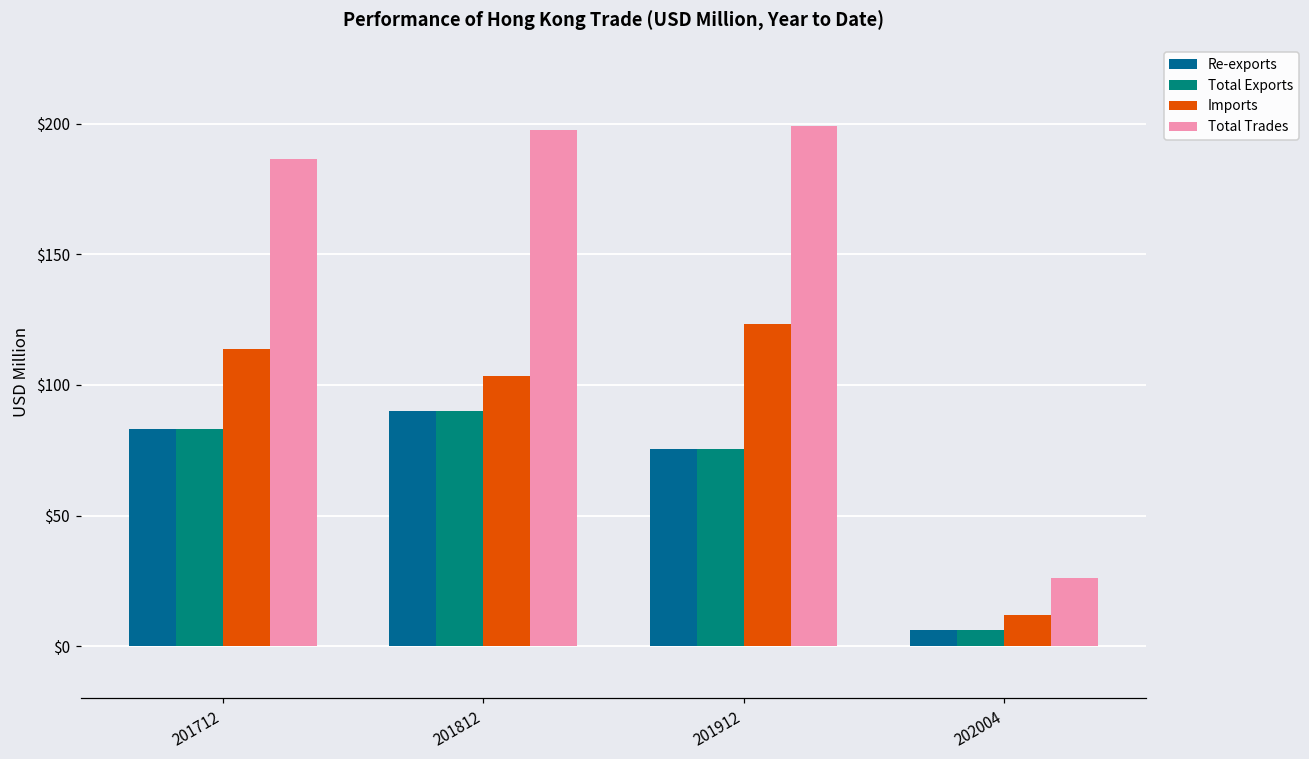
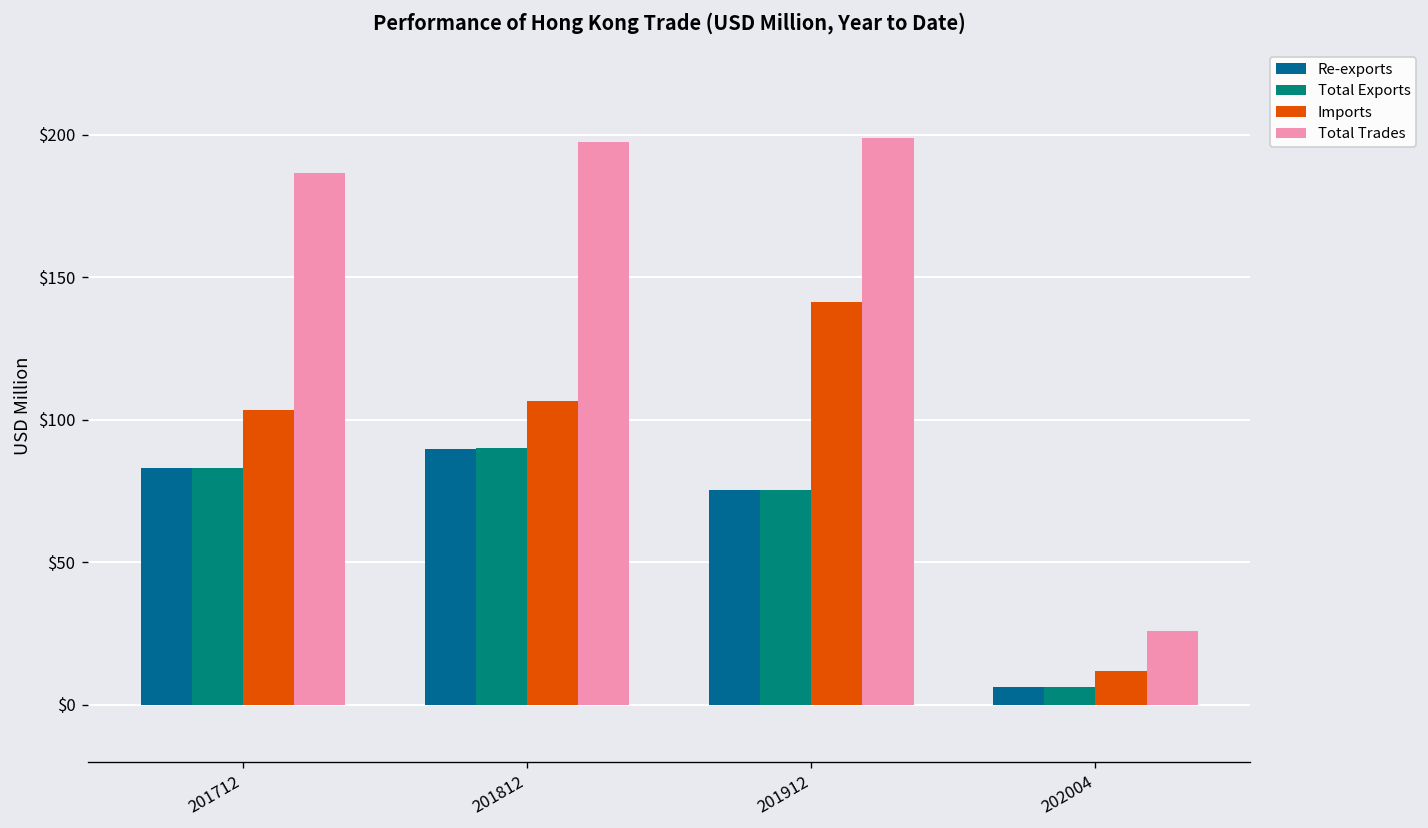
  {
    "Imports": {
-     "201712": "$114",
-     "201812": "$103",
-     "201912": "$123",
+     "201712": "$104",
+     "201812": "$107",
+     "201912": "$142",
      "202004": "$12"
    },
    "Total Trades": {
      "201712": "$187",
      "201812": "$198",
      "201912": "$199",
      "202004": "$26"
    }
  }
